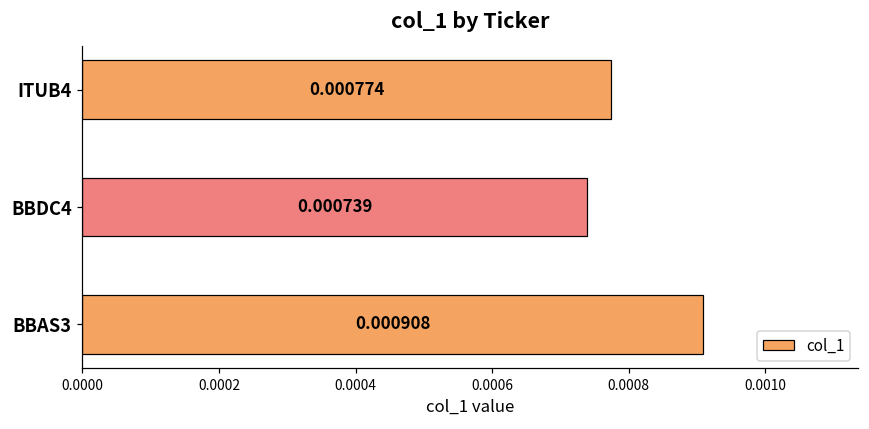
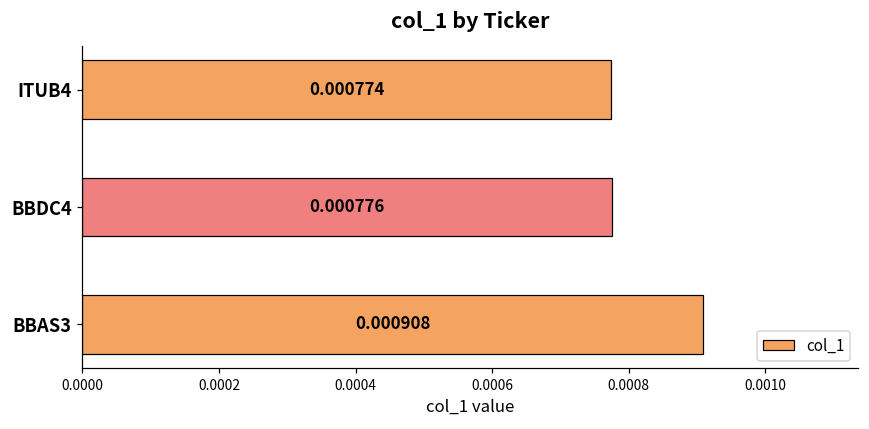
  {
    "ITUB4": 0.000774,
-   "BBDC4": 0.000739,
+   "BBDC4": 0.000776,
    "BBAS3": 0.000908
  }
